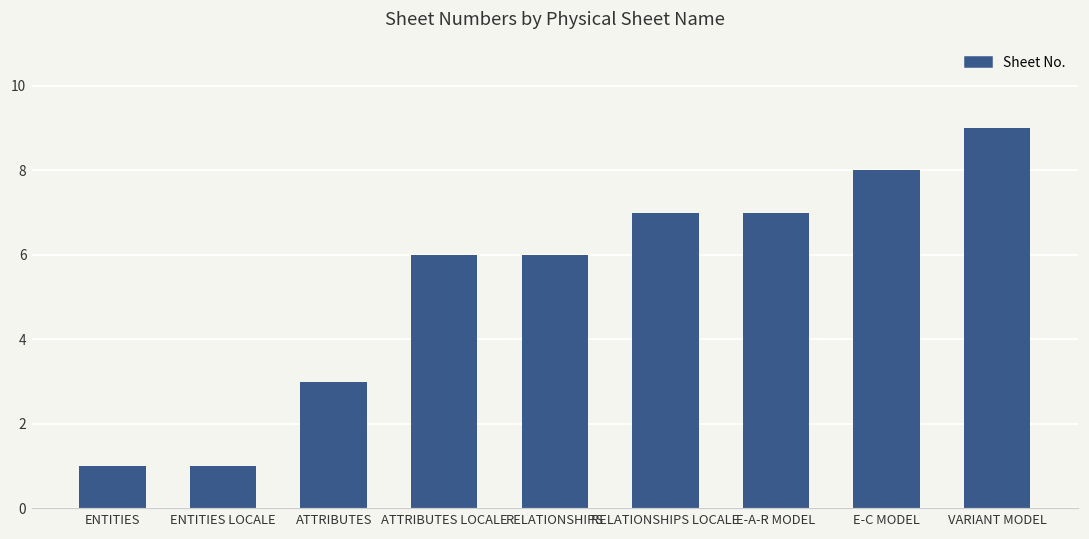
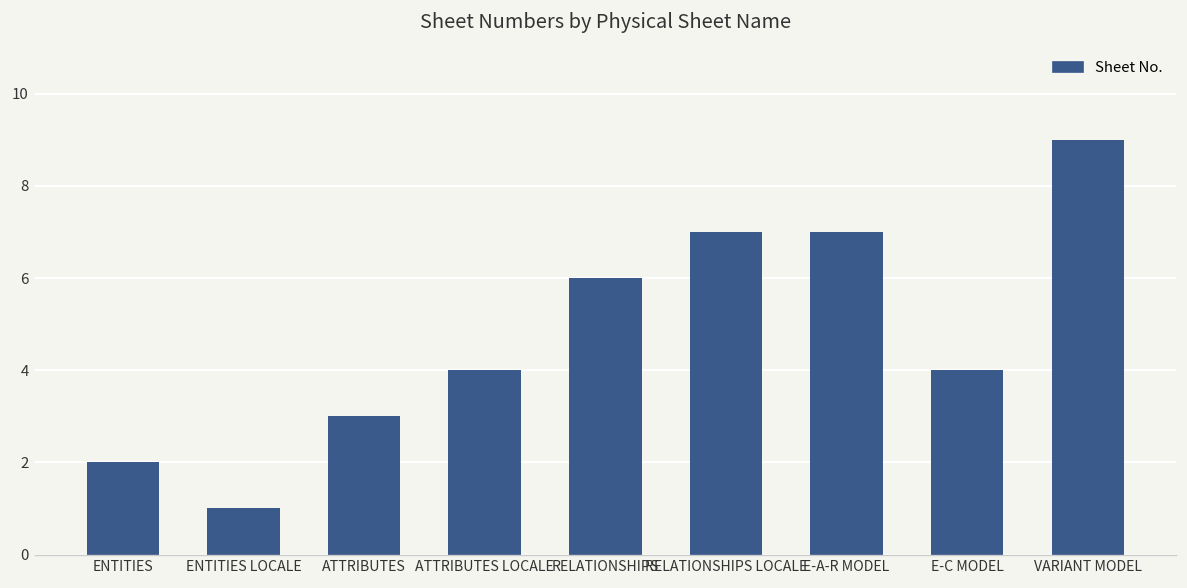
  {
-   "ENTITIES": 1,
+   "ENTITIES": 2,
    "ENTITIES LOCALE": 1,
    "ATTRIBUTES": 3,
-   "ATTRIBUTES LOCALE": 6,
+   "ATTRIBUTES LOCALE": 4,
    "RELATIONSHIPS": 6,
    "RELATIONSHIPS LOCALE": 7,
    "E-A-R MODEL": 7,
-   "E-C MODEL": 8,
+   "E-C MODEL": 4,
    "VARIANT MODEL": 9
  }
